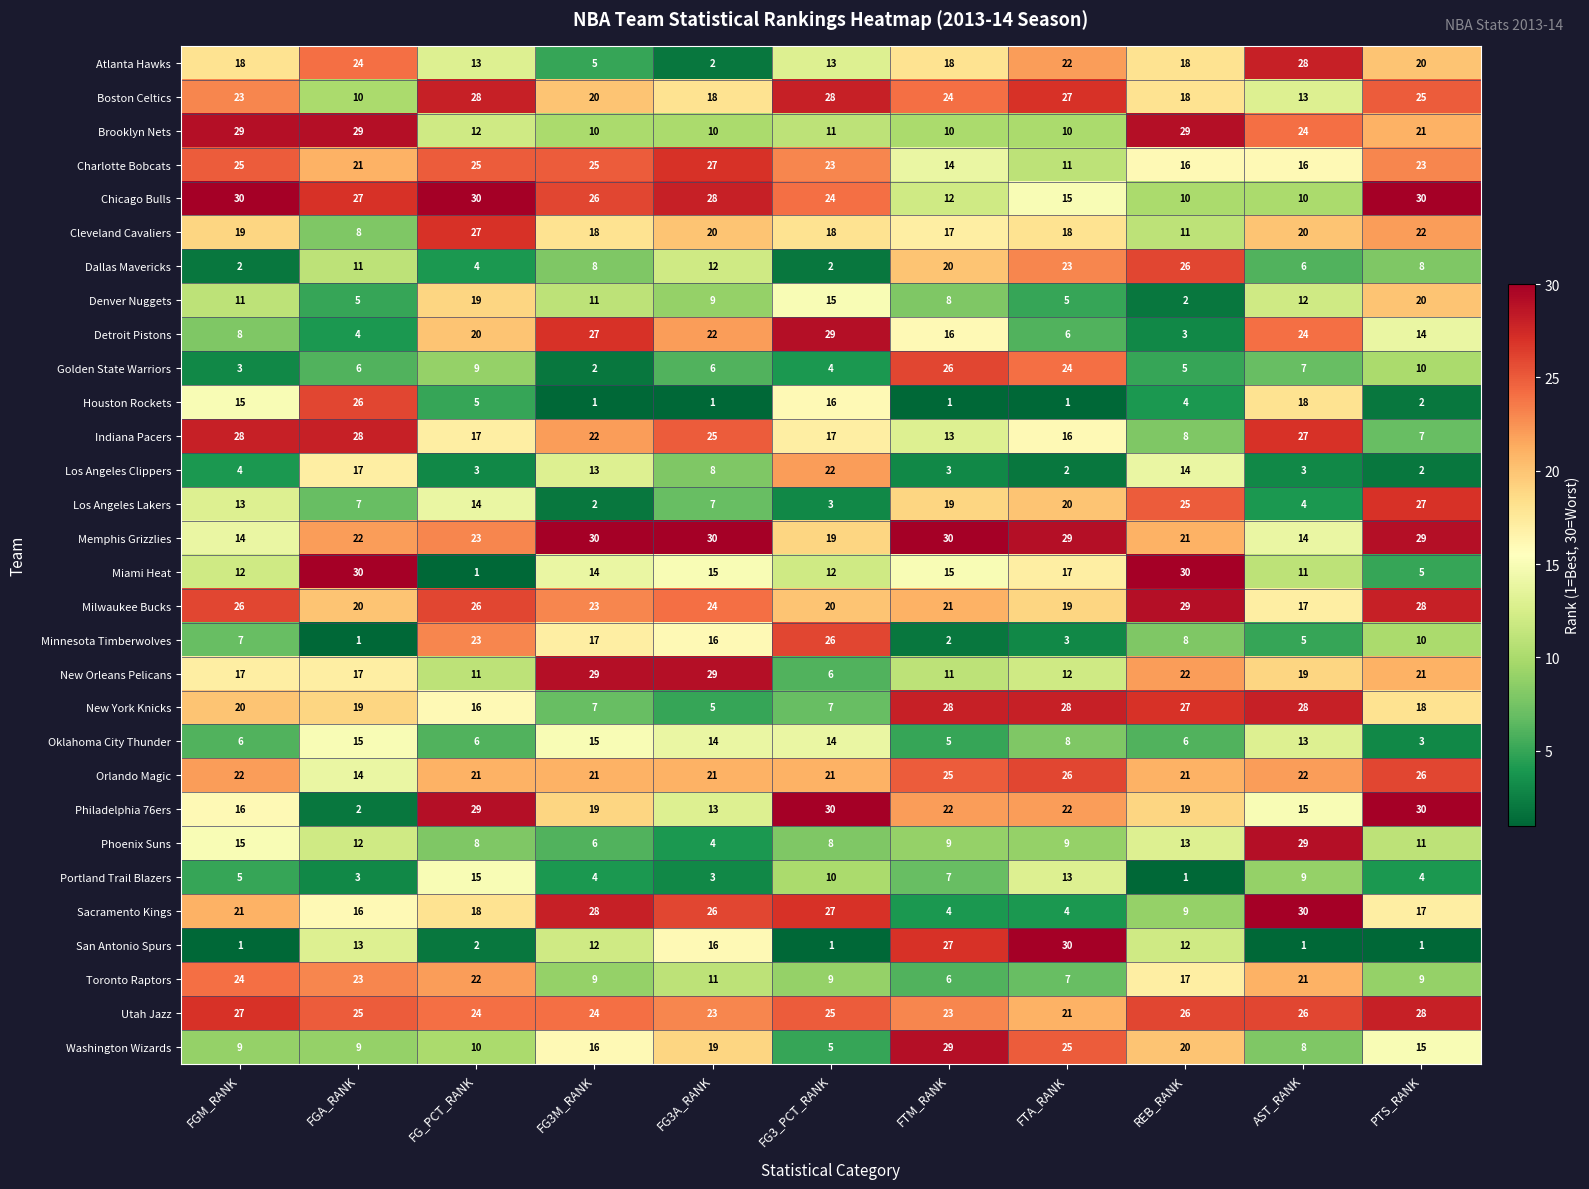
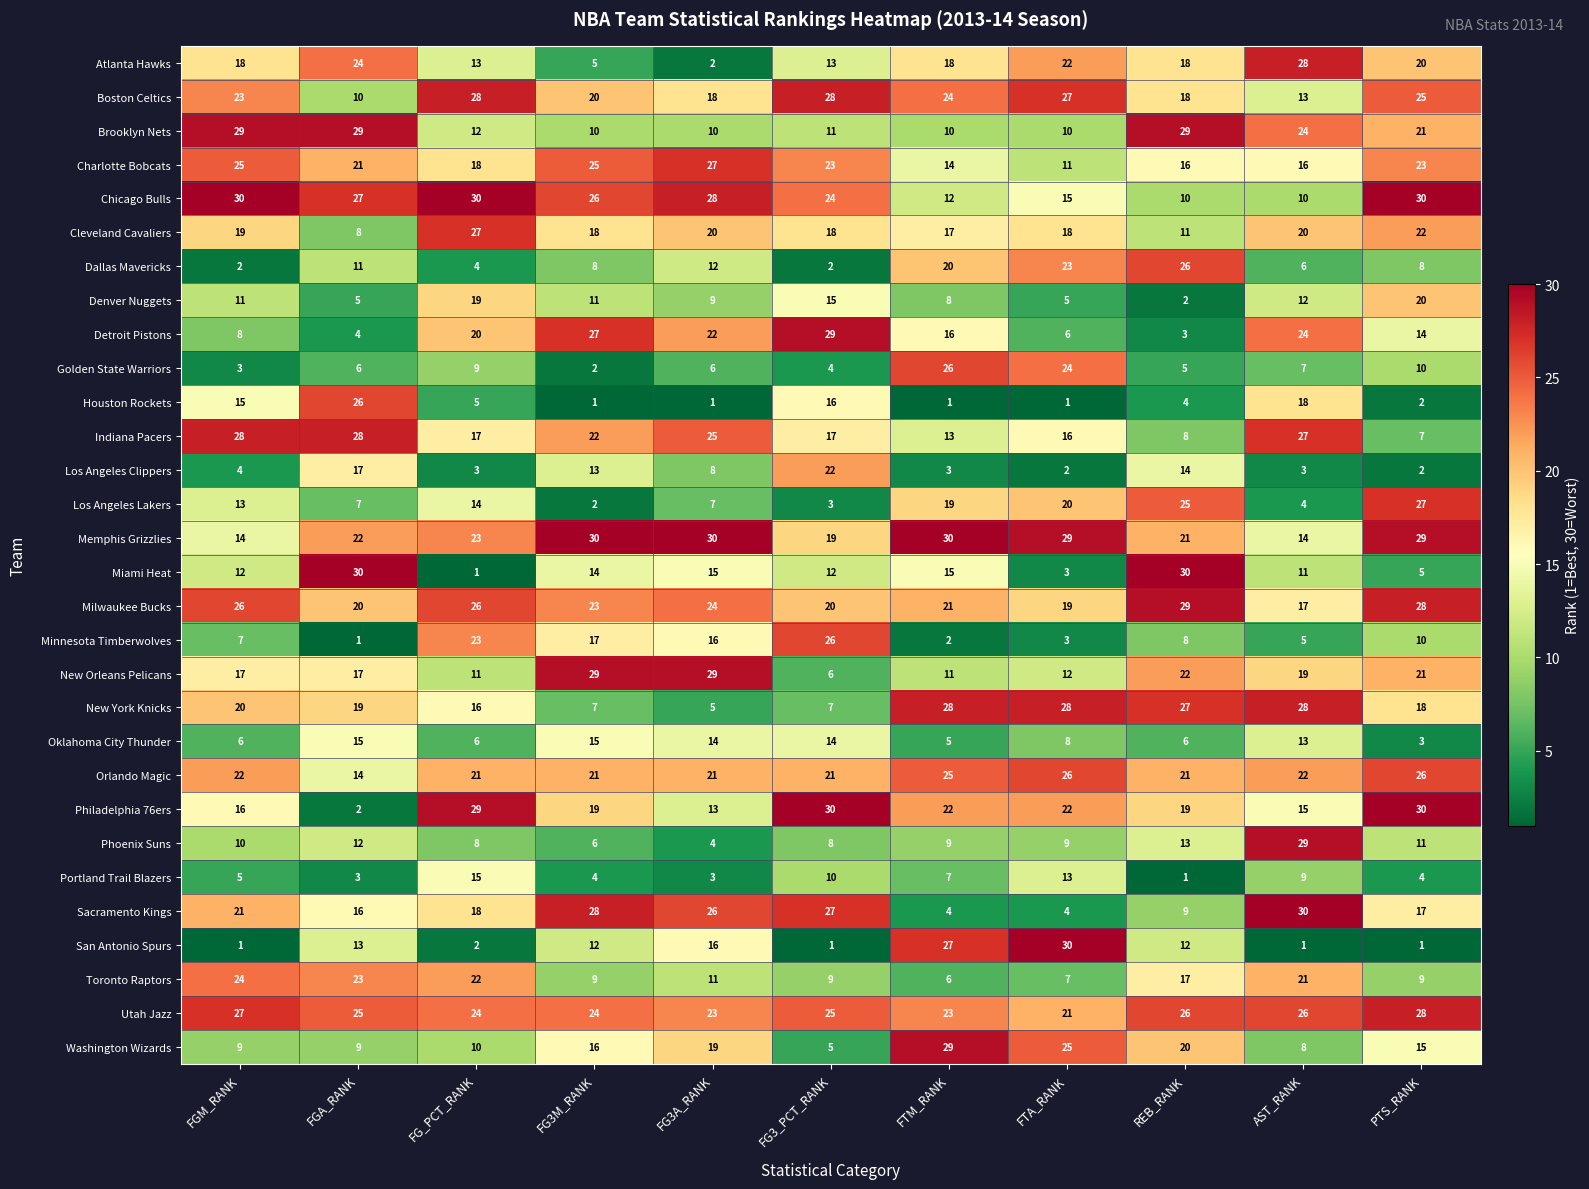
  {
    "Charlotte Bobcats": {
      "FGM_RANK": 25,
      "FGA_RANK": 21,
-     "FG_PCT_RANK": 25,
+     "FG_PCT_RANK": 18,
      "FG3M_RANK": 25,
      "FG3A_RANK": 27,
      "FG3_PCT_RANK": 23,
      "FTM_RANK": 14,
      "FTA_RANK": 11,
      "REB_RANK": 16,
      "AST_RANK": 16,
      "PTS_RANK": 23
    },
    "Miami Heat": {
      "FGM_RANK": 12,
      "FGA_RANK": 30,
      "FG_PCT_RANK": 1,
      "FG3M_RANK": 14,
      "FG3A_RANK": 15,
      "FG3_PCT_RANK": 12,
      "FTM_RANK": 15,
-     "FTA_RANK": 17,
+     "FTA_RANK": 3,
      "REB_RANK": 30,
      "AST_RANK": 11,
      "PTS_RANK": 5
    },
    "Phoenix Suns": {
-     "FGM_RANK": 15,
+     "FGM_RANK": 10,
      "FGA_RANK": 12,
      "FG_PCT_RANK": 8,
      "FG3M_RANK": 6,
      "FG3A_RANK": 4,
      "FG3_PCT_RANK": 8,
      "FTM_RANK": 9,
      "FTA_RANK": 9,
      "REB_RANK": 13,
      "AST_RANK": 29,
      "PTS_RANK": 11
    }
  }
